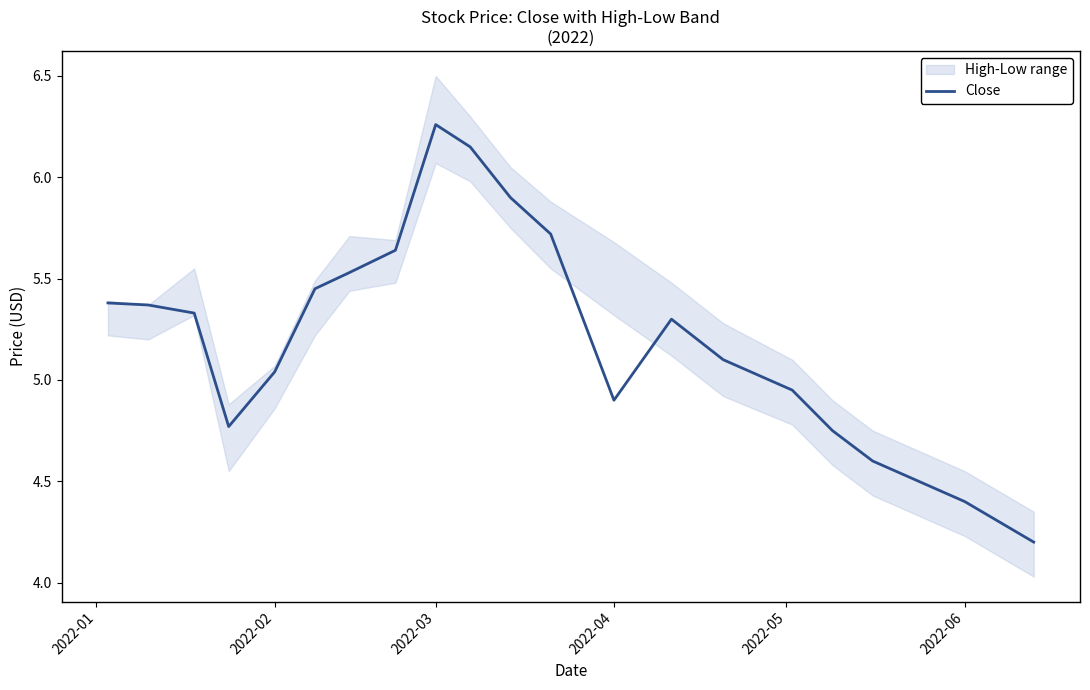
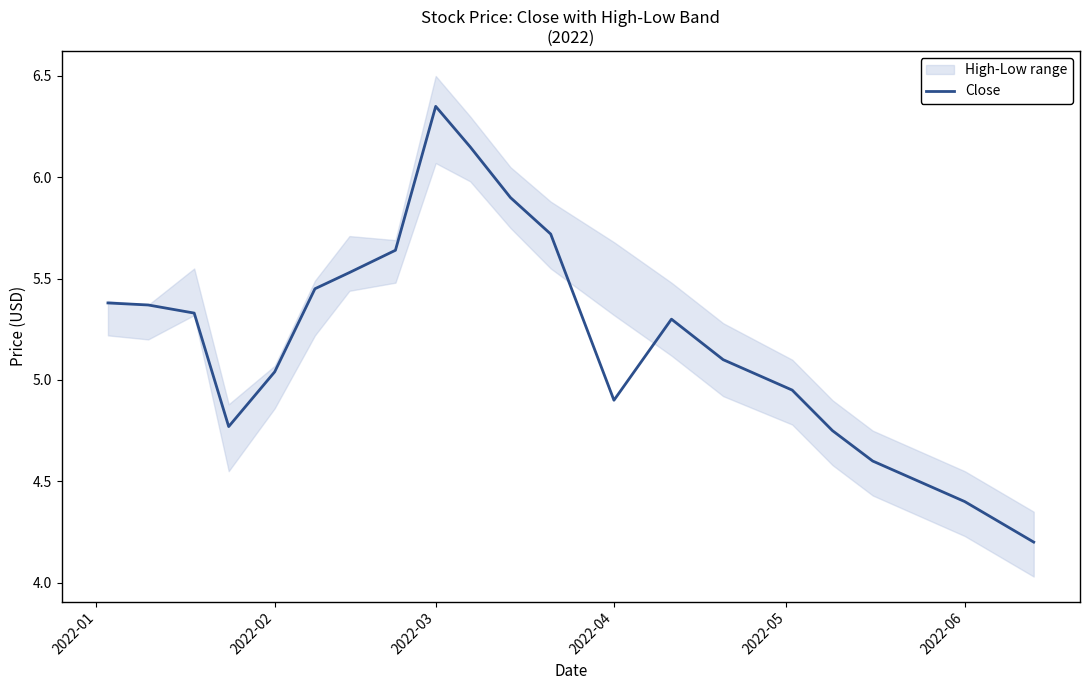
  {
    "Close": {
      "2022-02": 5.04,
-     "2022-03": 6.26,
+     "2022-03": 6.35,
      "2022-04": 4.90,
      "2022-06": 4.40
    }
  }
